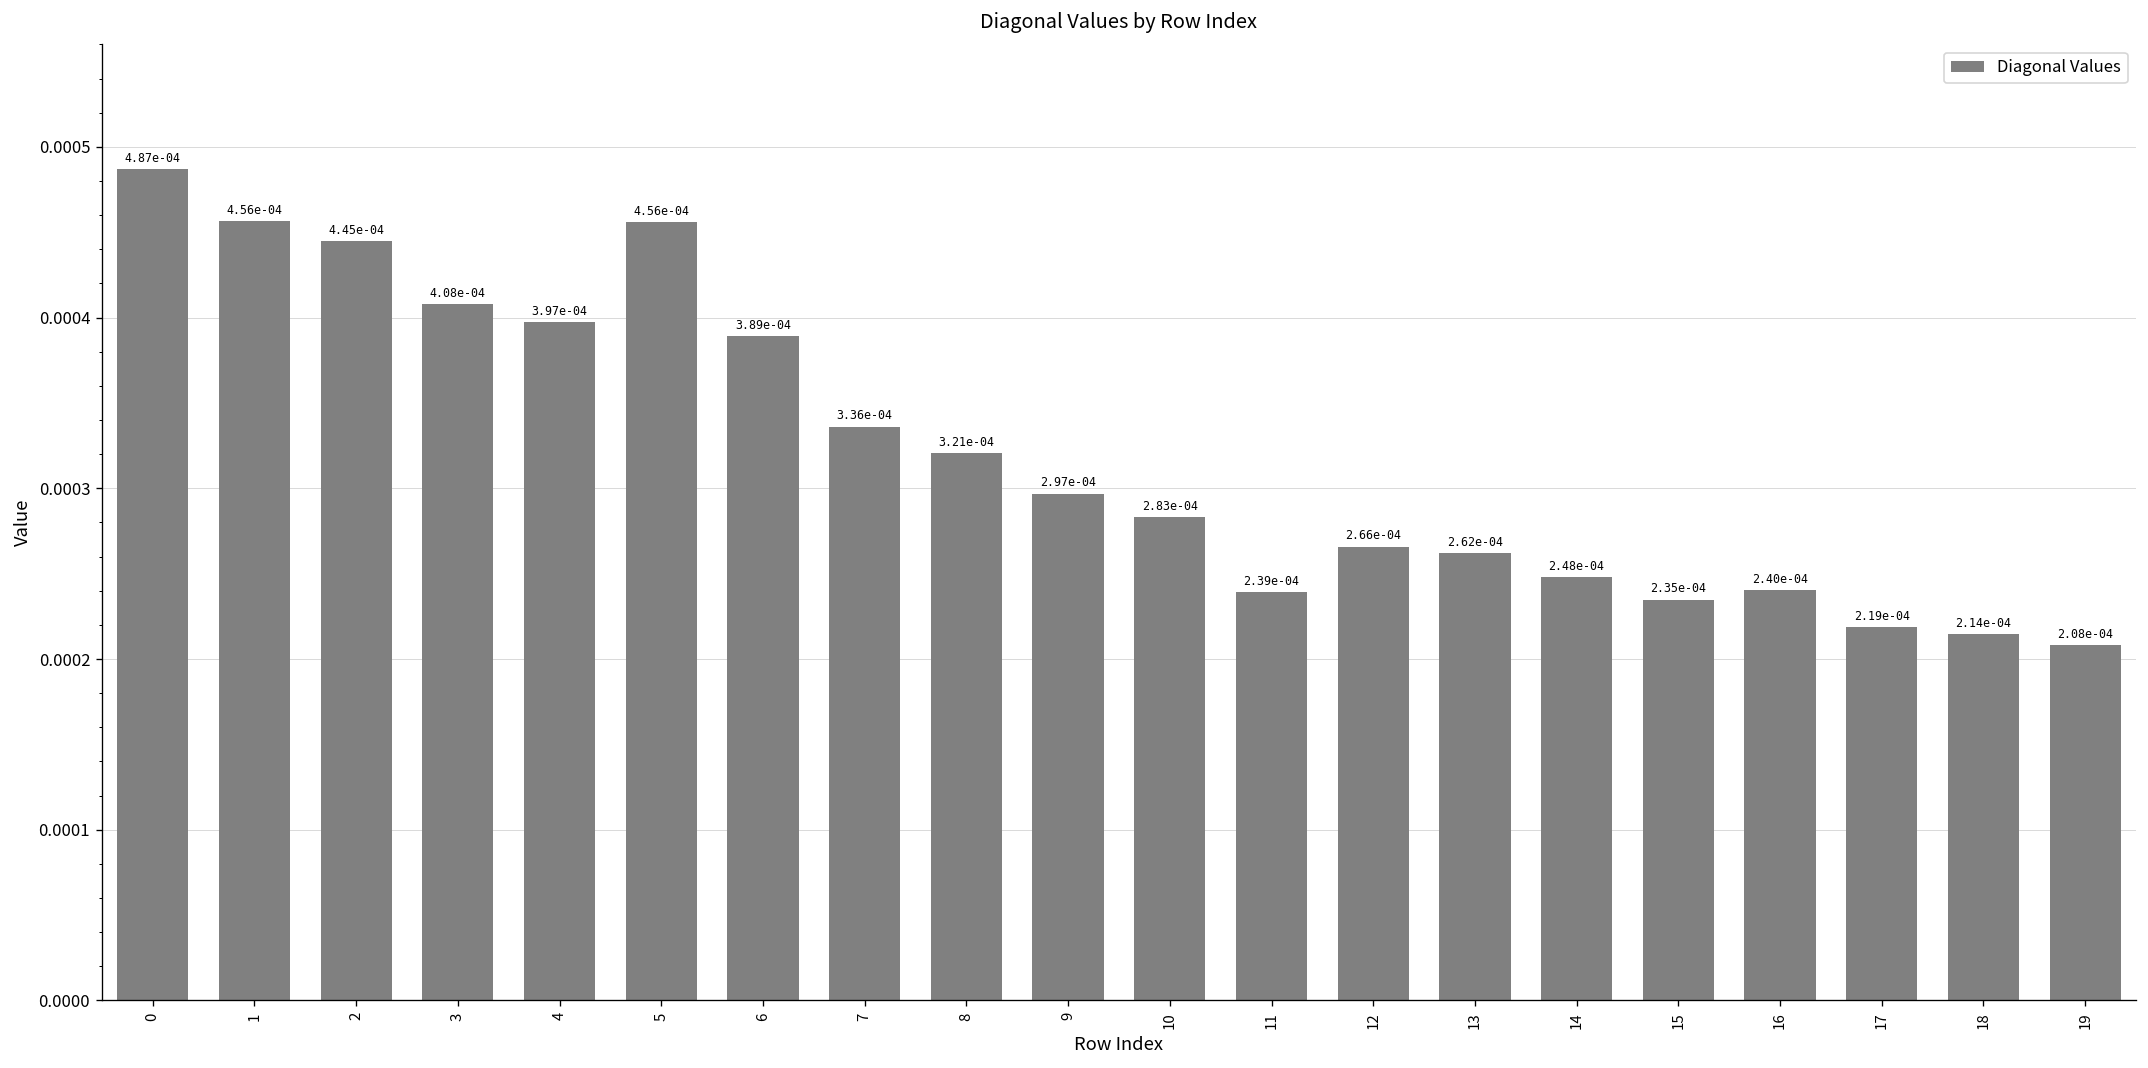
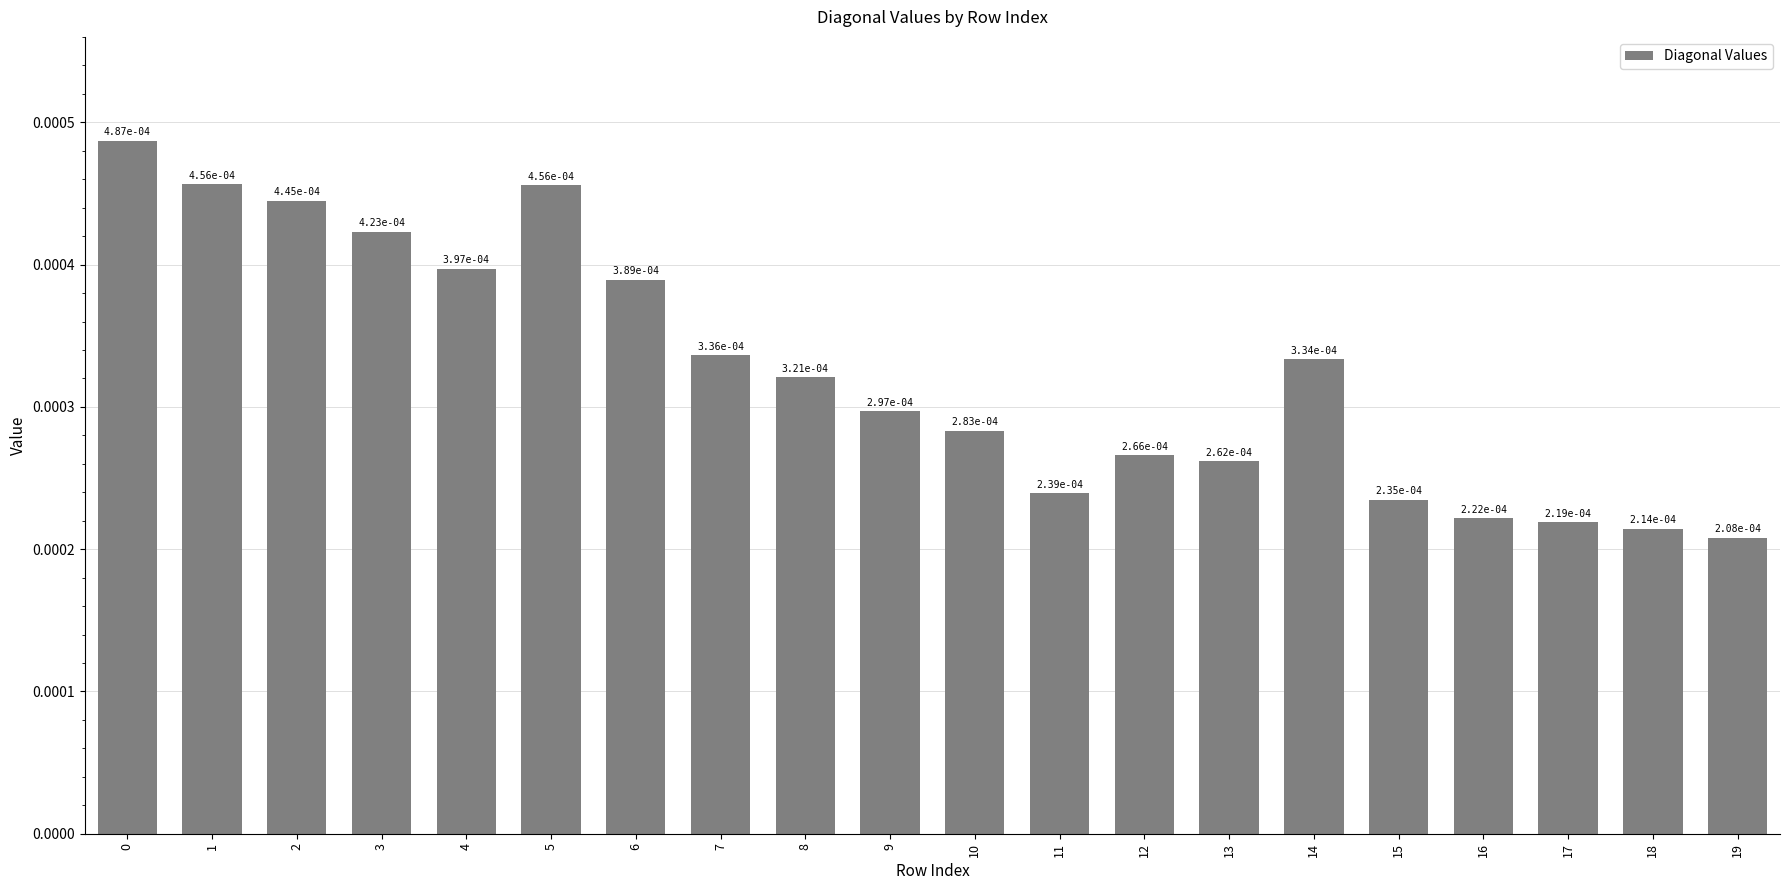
  {
    "0": "4.87e-04",
    "1": "4.56e-04",
    "2": "4.45e-04",
-   "3": "4.08e-04",
+   "3": "4.23e-04",
    "4": "3.97e-04",
    "5": "4.56e-04",
    "6": "3.89e-04",
    "7": "3.36e-04",
    "8": "3.21e-04",
    "9": "2.97e-04",
    "10": "2.83e-04",
    "11": "2.39e-04",
    "12": "2.66e-04",
    "13": "2.62e-04",
-   "14": "2.48e-04",
+   "14": "3.34e-04",
    "15": "2.35e-04",
-   "16": "2.40e-04",
+   "16": "2.22e-04",
    "17": "2.19e-04",
    "18": "2.14e-04",
    "19": "2.08e-04"
  }
